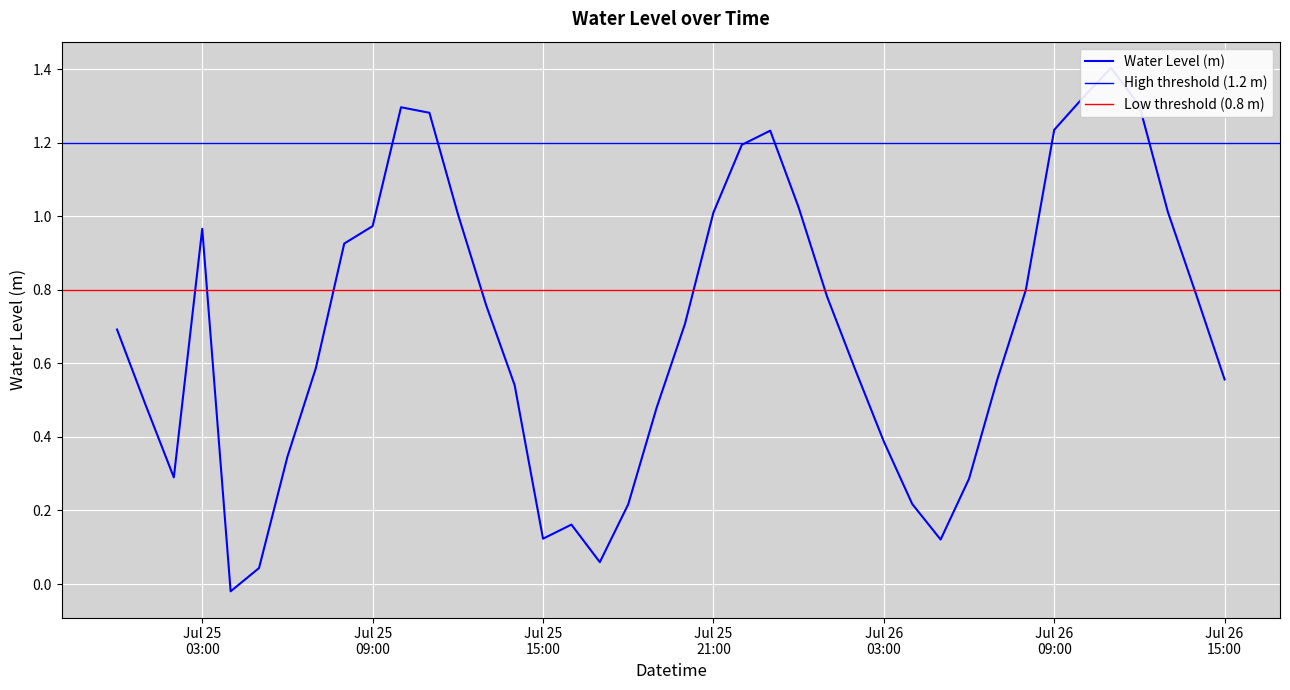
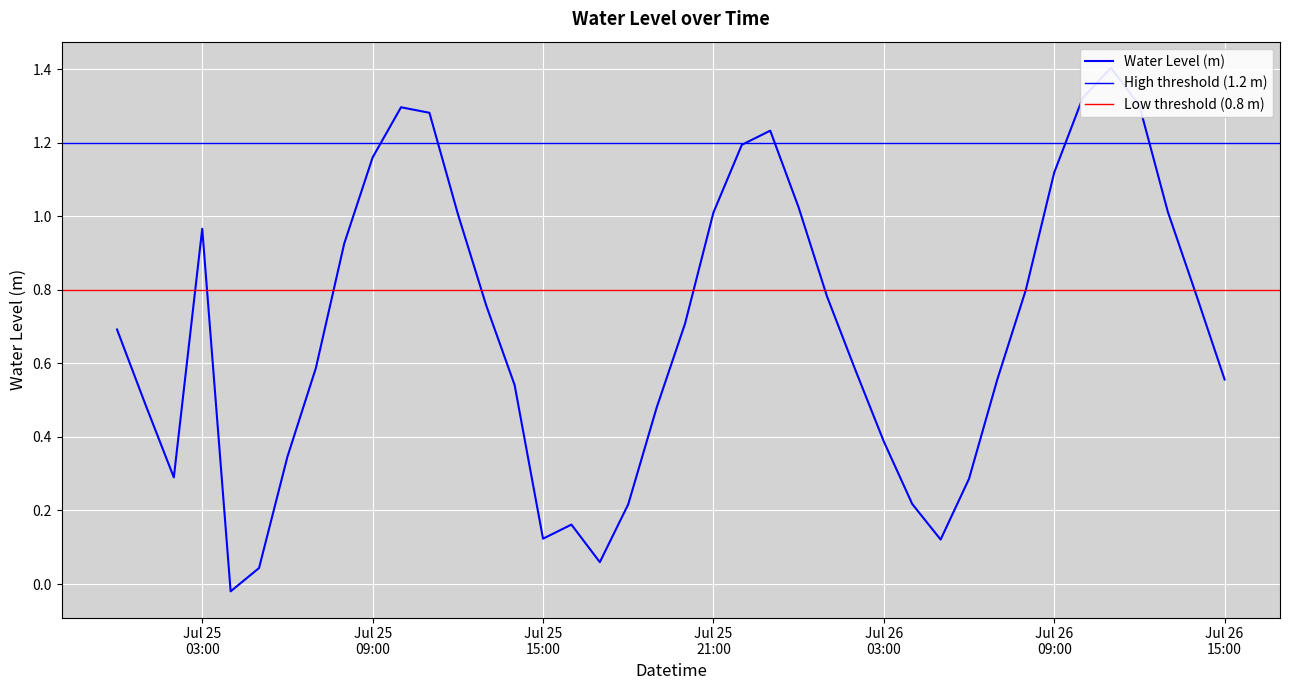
  {
    "Jul 25 03:00": 0.97,
-   "Jul 25 09:00": 0.97,
+   "Jul 25 09:00": 1.16,
    "Jul 25 15:00": 0.12,
    "Jul 25 21:00": 1.01,
    "Jul 26 03:00": 0.39,
-   "Jul 26 09:00": 1.23,
+   "Jul 26 09:00": 1.12,
    "Jul 26 15:00": 0.56
  }
